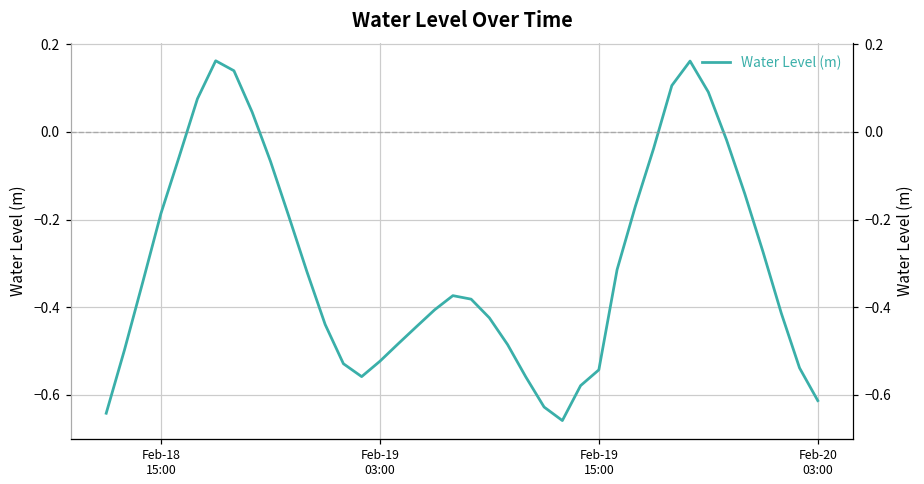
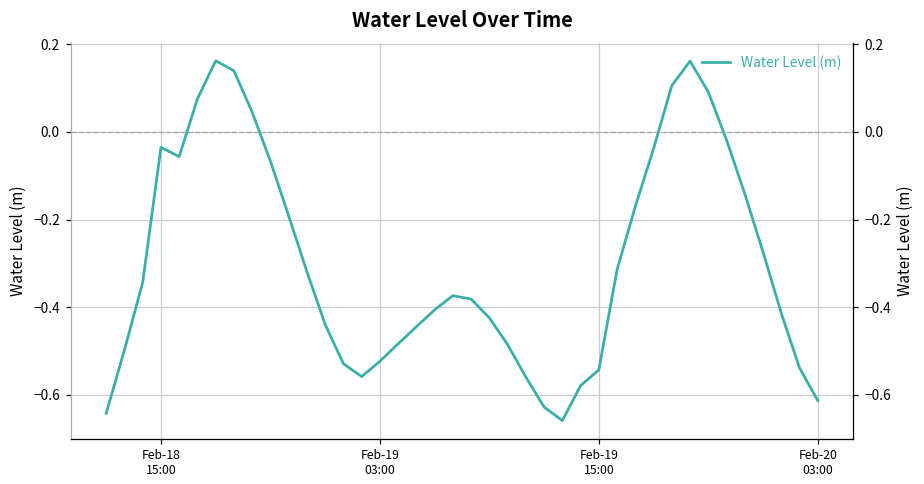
  {
-   "Feb-18 15:00": -0.19,
+   "Feb-18 15:00": -0.04,
    "Feb-19 03:00": -0.52,
    "Feb-19 15:00": -0.54,
    "Feb-20 03:00": -0.61
  }
